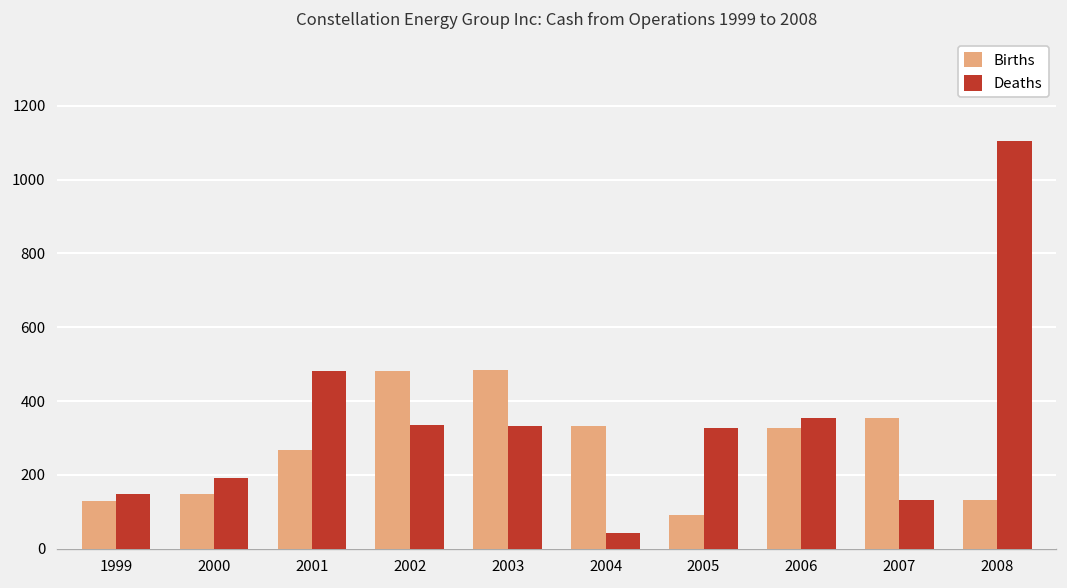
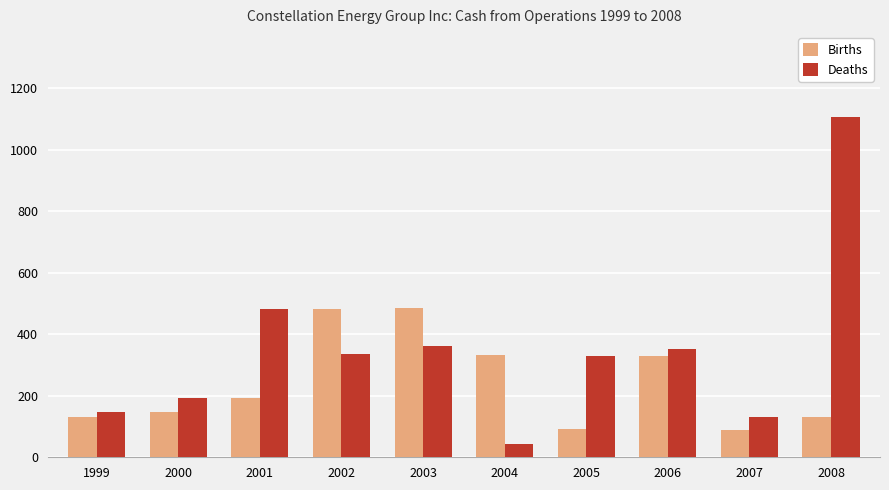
  {
    "Births": {
      "1999": 130,
      "2000": 150,
-     "2001": 270,
+     "2001": 190,
      "2002": 480,
      "2003": 490,
      "2004": 330,
      "2005": 90,
      "2006": 330,
-     "2007": 350,
+     "2007": 90,
      "2008": 130
    },
    "Deaths": {
      "1999": 150,
      "2000": 190,
      "2001": 480,
      "2002": 330,
-     "2003": 330,
+     "2003": 360,
      "2004": 40,
      "2005": 330,
      "2006": 350,
      "2007": 130,
      "2008": 1110
    }
  }
